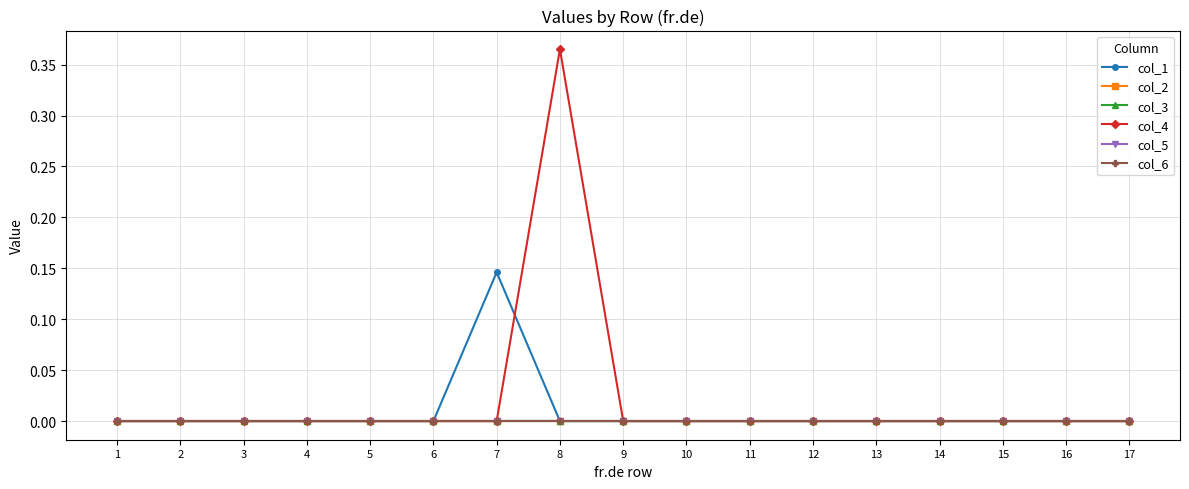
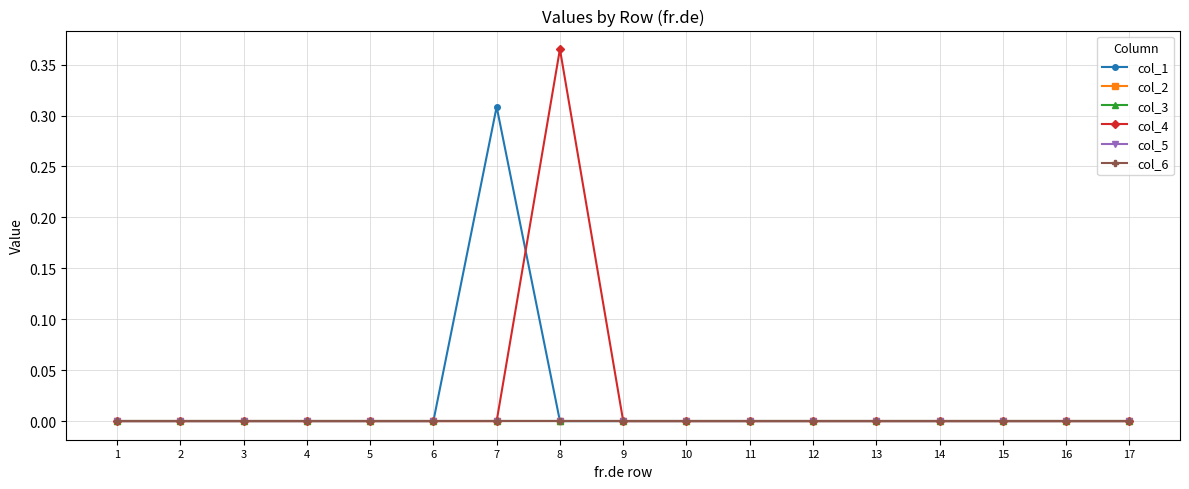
  {
    "col_1": {
-     "7": 0.146
+     "7": 0.309
    },
    "col_4": {
      "8": 0.365
    }
  }
